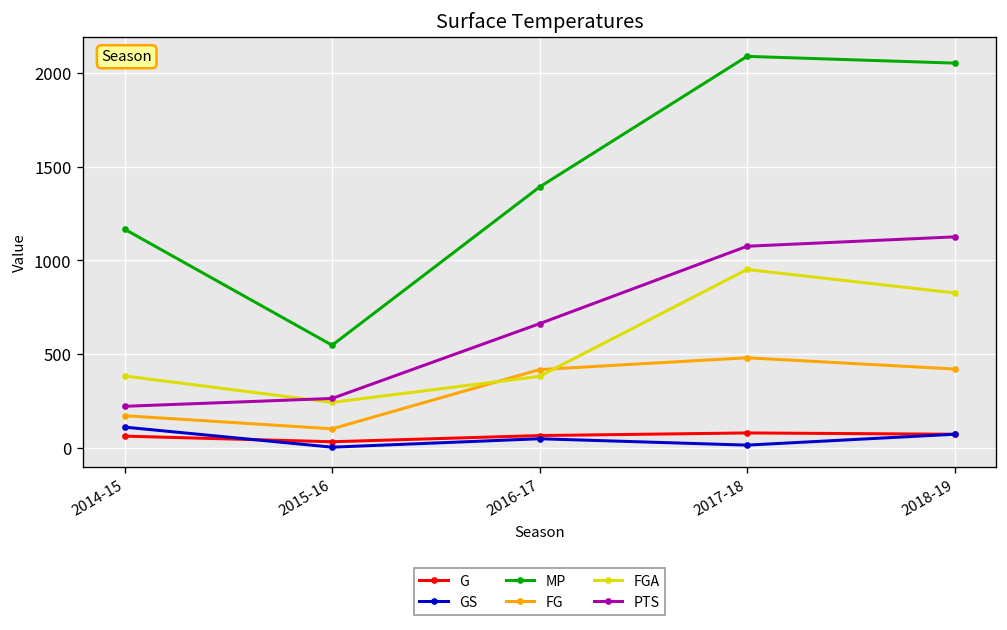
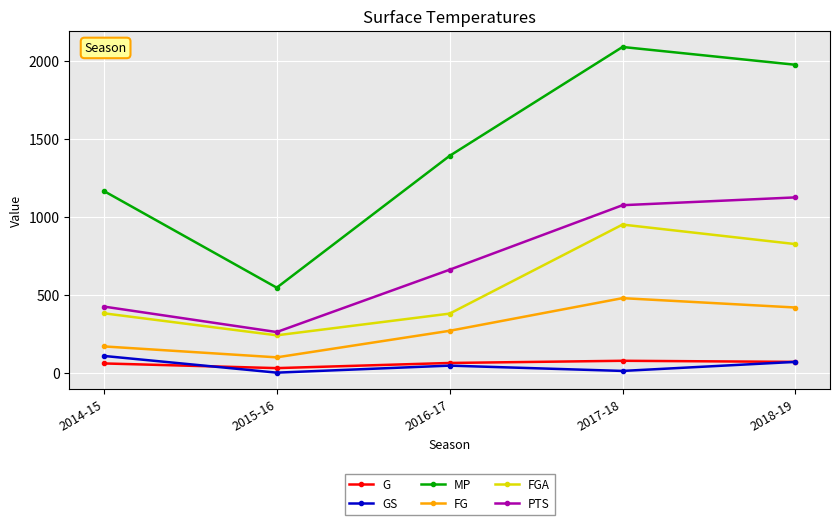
  {
    "G": {
      "2014-15": 60,
      "2015-16": 30,
      "2016-17": 70,
      "2017-18": 80
    },
    "GS": {
      "2014-15": 110,
      "2015-16": 0,
      "2016-17": 50,
      "2017-18": 10
    },
    "MP": {
      "2014-15": 1170,
      "2015-16": 550,
      "2016-17": 1390,
      "2017-18": 2090,
-     "2018-19": 2050
+     "2018-19": 1970
    },
    "FG": {
      "2014-15": 170,
      "2015-16": 100,
-     "2016-17": 420,
+     "2016-17": 270,
      "2017-18": 480,
      "2018-19": 420
    },
    "FGA": {
      "2014-15": 380,
      "2015-16": 240,
      "2016-17": 380,
      "2017-18": 950,
      "2018-19": 830
    },
    "PTS": {
-     "2014-15": 220,
+     "2014-15": 430,
      "2015-16": 260,
      "2016-17": 660,
      "2017-18": 1080,
      "2018-19": 1130
    }
  }
